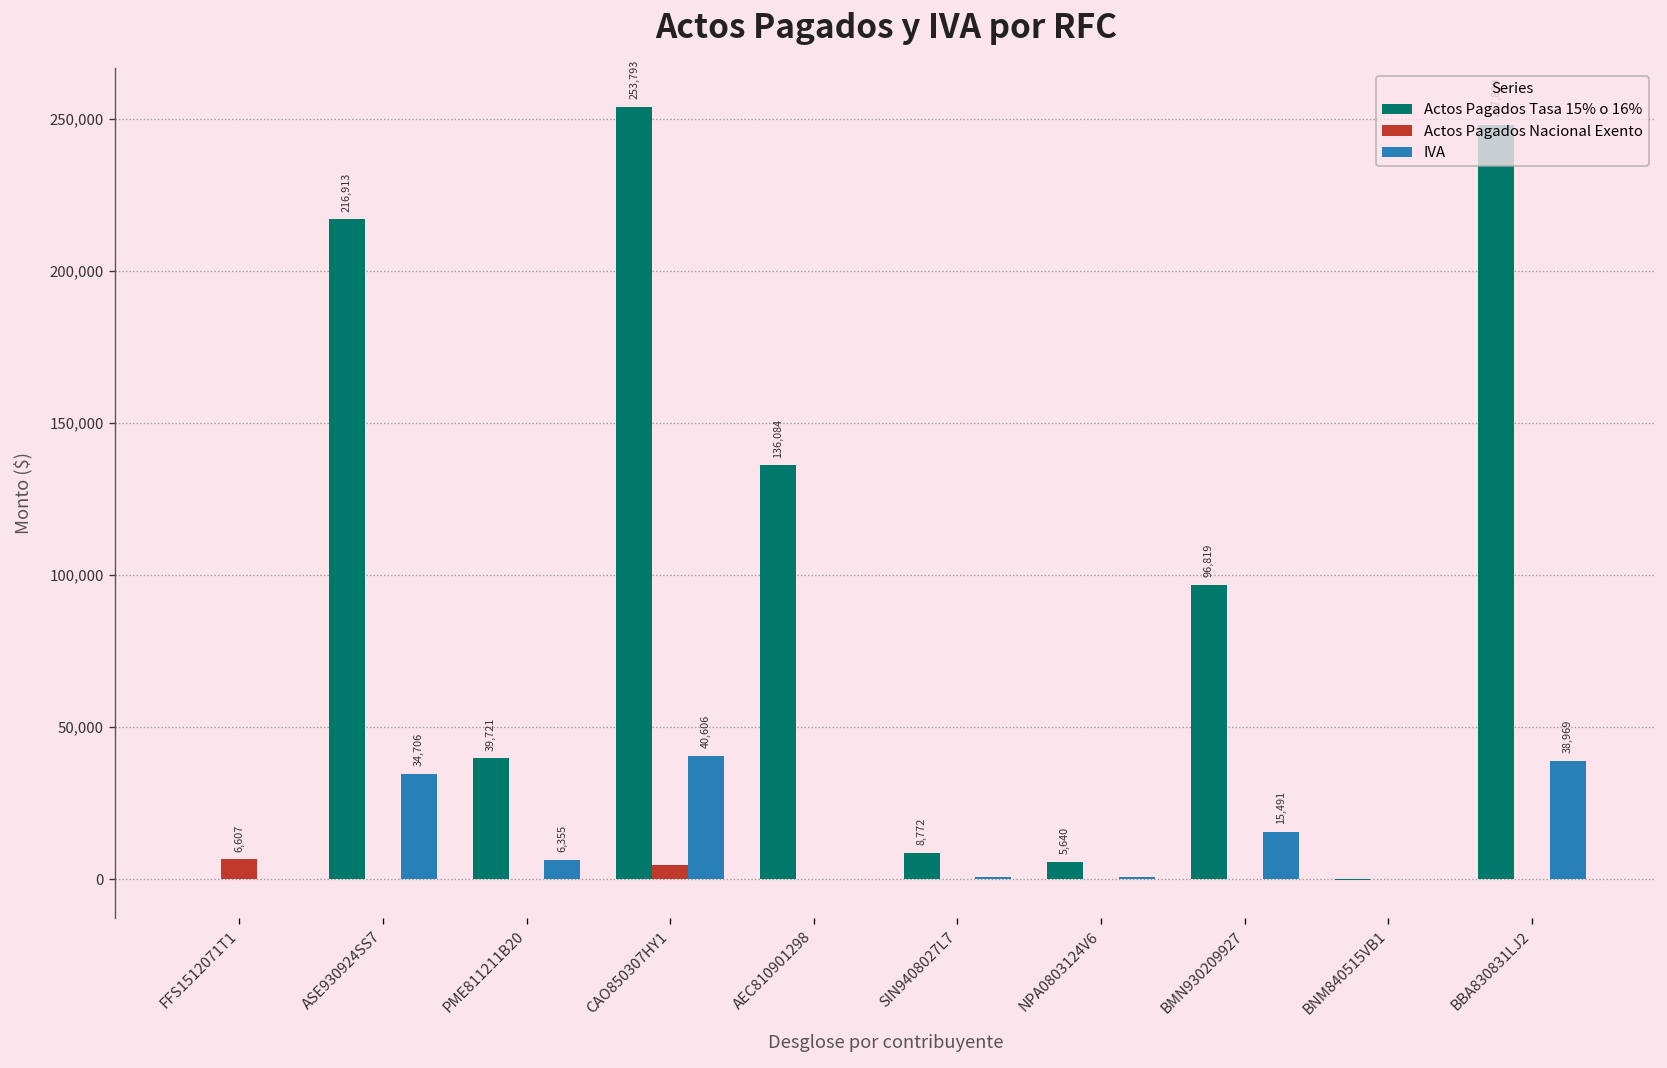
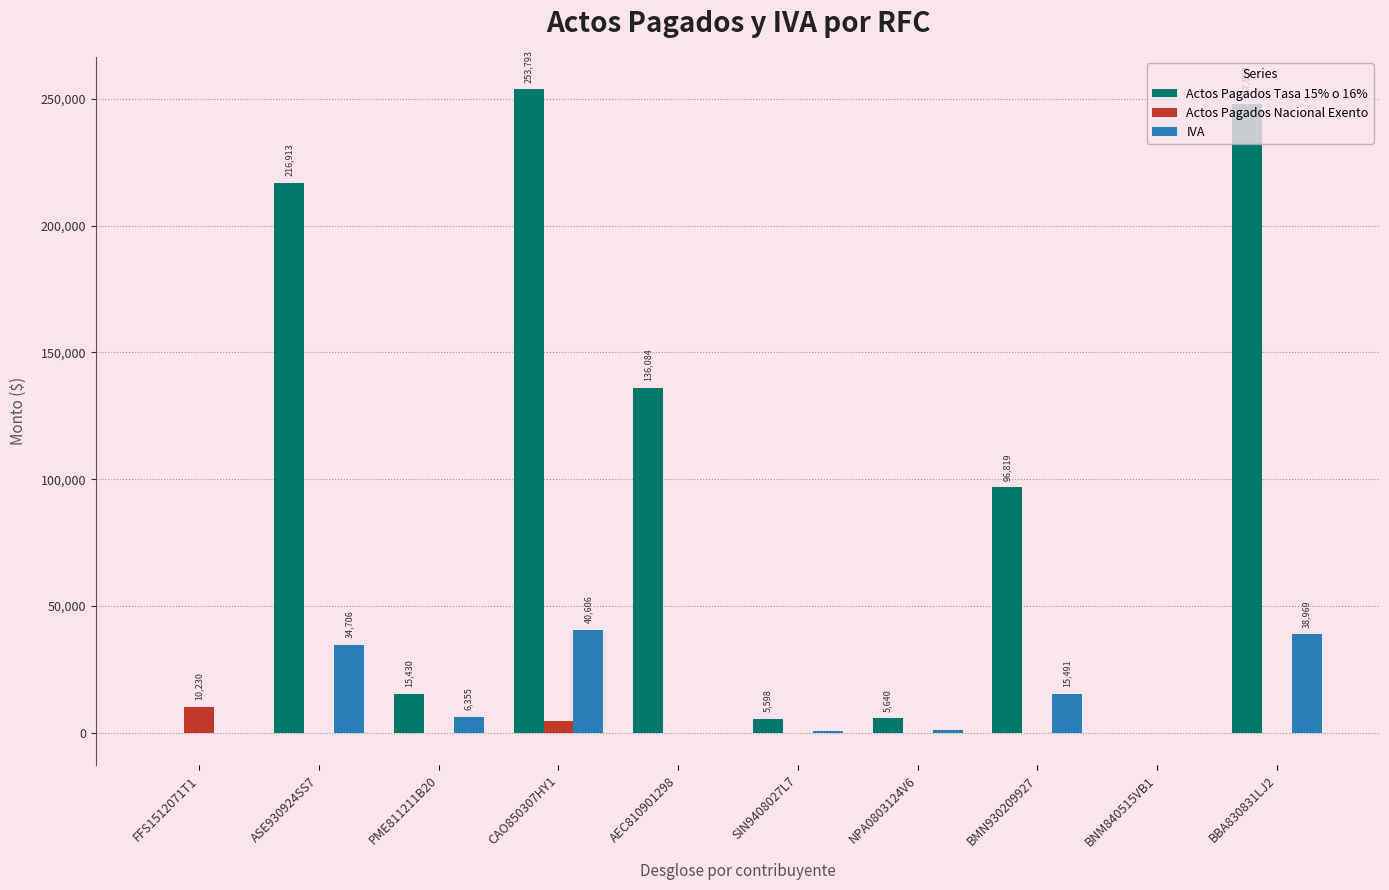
  {
    "Actos Pagados Tasa 15% o 16%": {
      "ASE930924SS7": "216,913",
-     "PME811211B20": "39,721",
+     "PME811211B20": "15,430",
      "CAO850307HY1": "253,793",
      "AEC810901298": "136,084",
-     "SIN9408027L7": "8,772",
+     "SIN9408027L7": "5,598",
      "NPA0803124V6": "5,640",
      "BMN930209927": "96,819"
    },
    "Actos Pagados Nacional Exento": {
-     "FFS1512071T1": "6,607"
+     "FFS1512071T1": "10,230"
    },
    "IVA": {
      "ASE930924SS7": "34,706",
      "PME811211B20": "6,355",
      "BMN930209927": "15,491",
      "BBA830831LJ2": "38,969"
    }
  }
